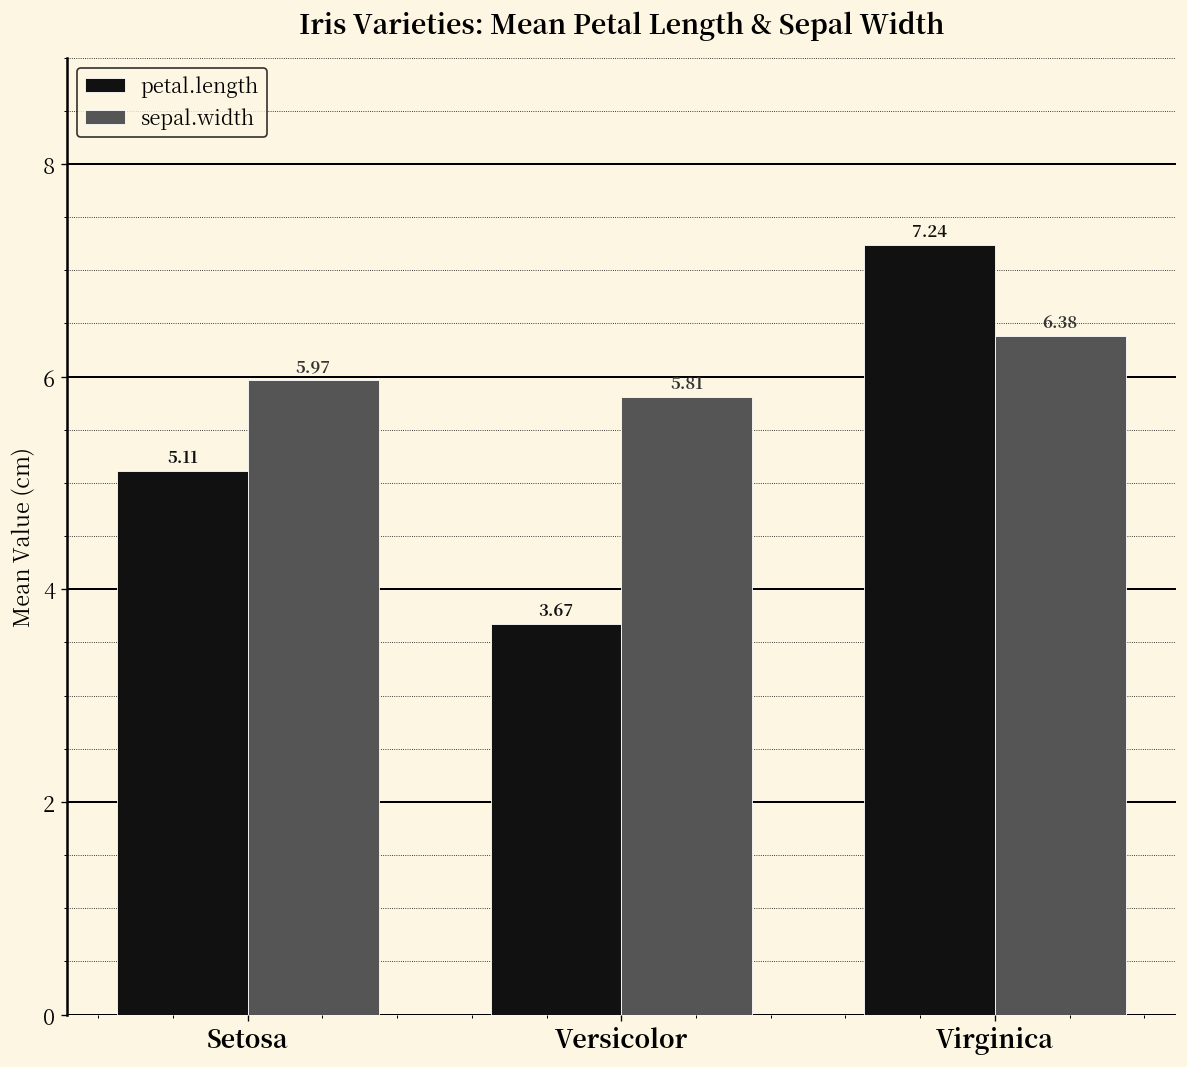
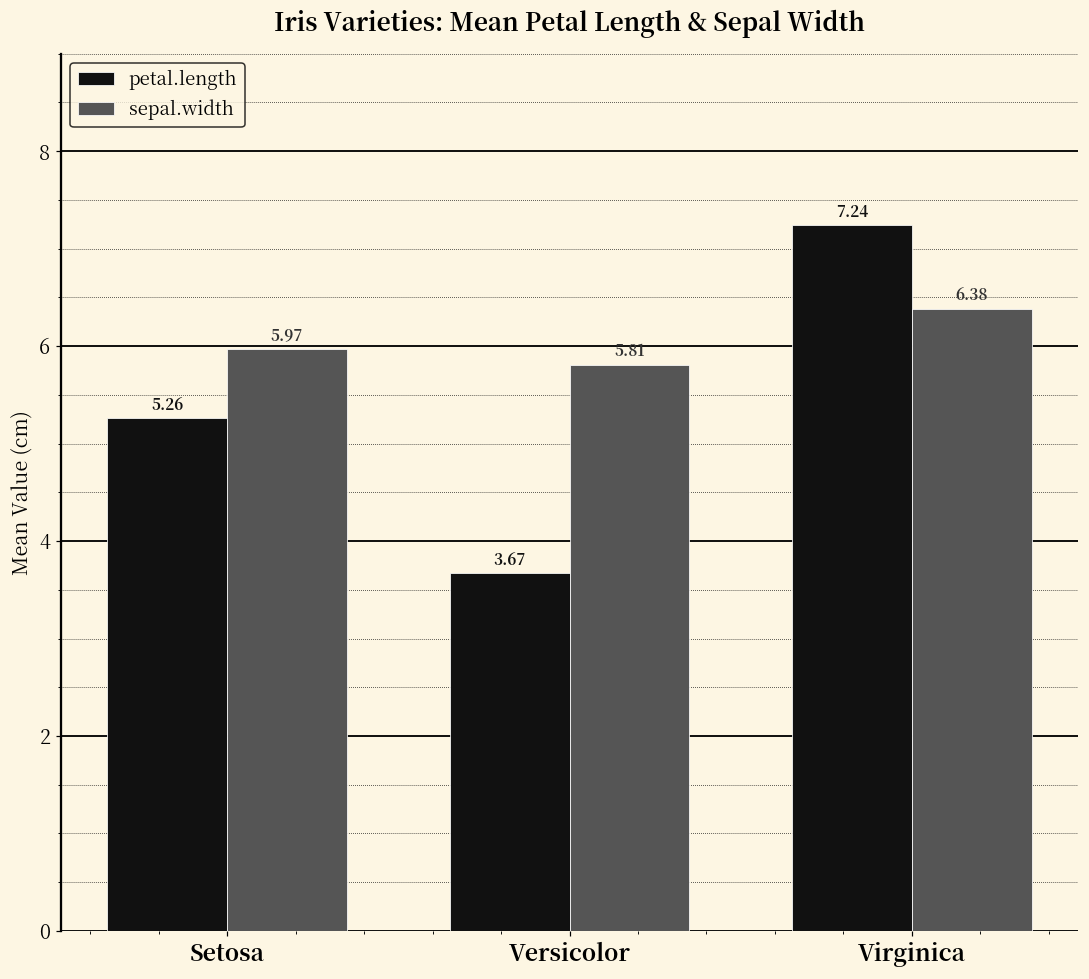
  {
    "petal.length": {
-     "Setosa": 5.11,
+     "Setosa": 5.26,
      "Versicolor": 3.67,
      "Virginica": 7.24
    },
    "sepal.width": {
      "Setosa": 5.97,
      "Versicolor": 5.81,
      "Virginica": 6.38
    }
  }
